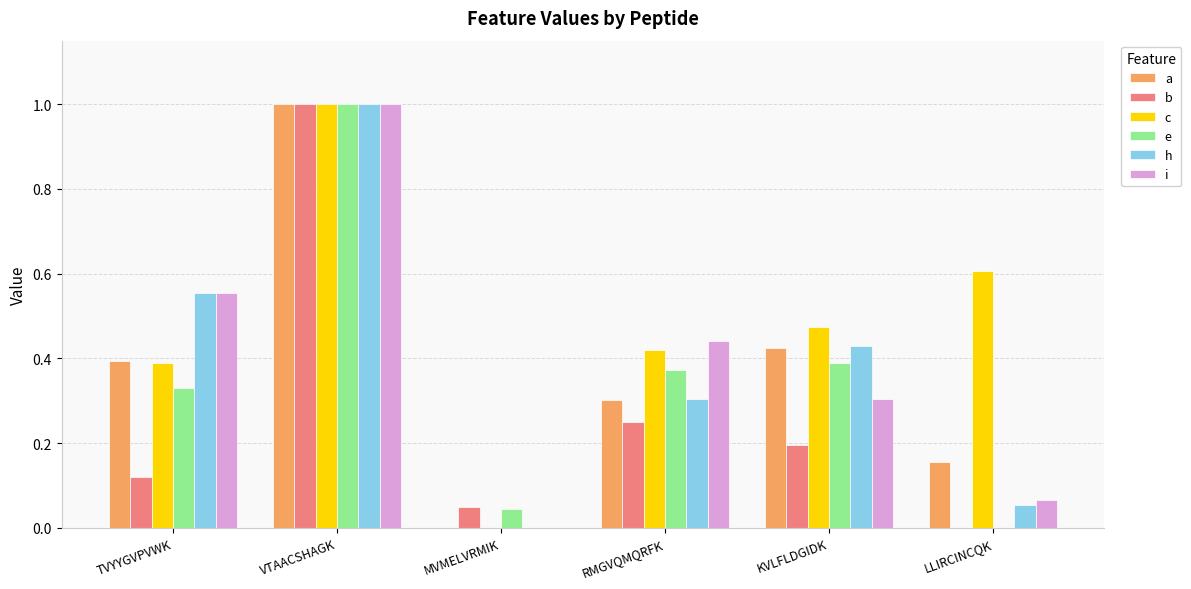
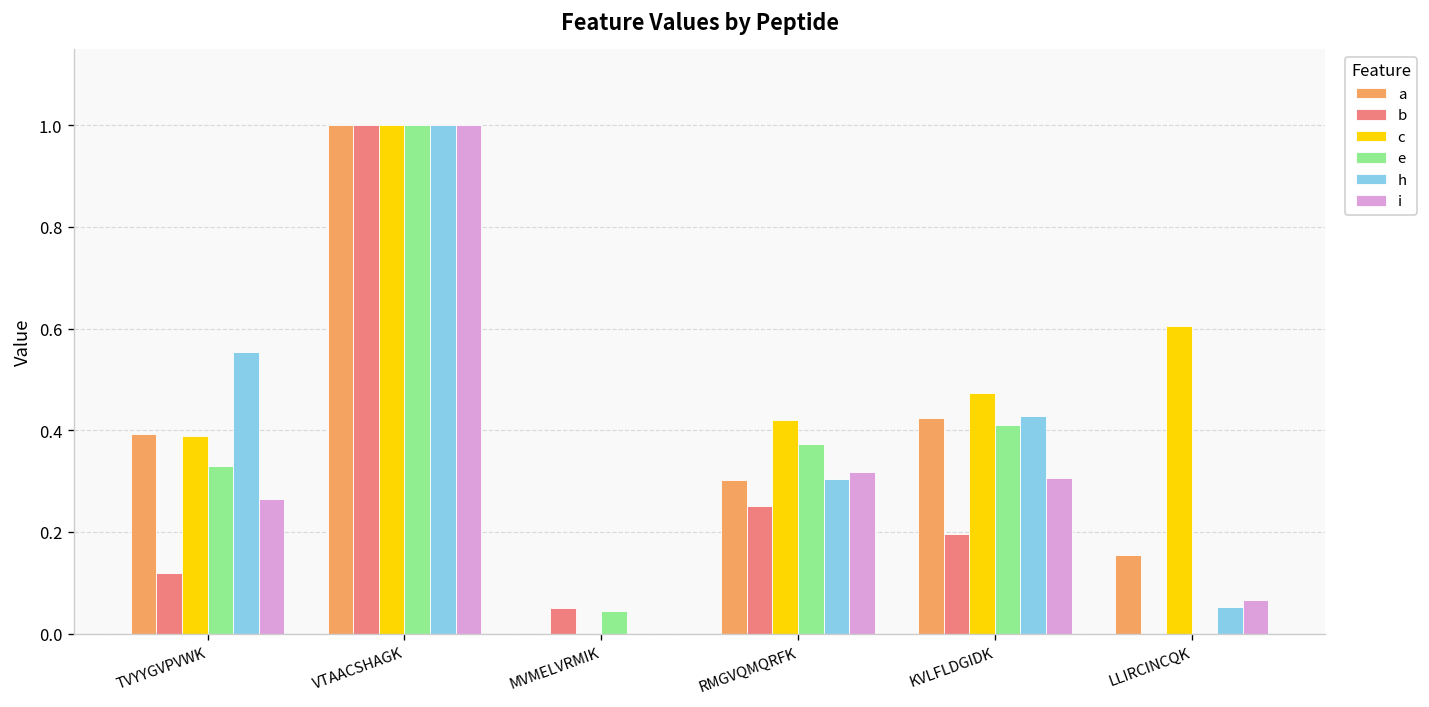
  {
    "c": {
      "TVYYGVPVWK": 0.39,
      "VTAACSHAGK": 1.00,
      "MVMELVRMIK": 0.00,
      "RMGVQMQRFK": 0.42,
      "KVLFLDGIDK": 0.47,
      "LLIRCINCQK": 0.61
    },
    "e": {
      "TVYYGVPVWK": 0.33,
      "VTAACSHAGK": 1.00,
      "MVMELVRMIK": 0.05,
      "RMGVQMQRFK": 0.37,
-     "KVLFLDGIDK": 0.39,
+     "KVLFLDGIDK": 0.41,
      "LLIRCINCQK": 0.00
    },
    "h": {
      "TVYYGVPVWK": 0.55,
      "VTAACSHAGK": 1.00,
      "MVMELVRMIK": 0.00,
      "RMGVQMQRFK": 0.30,
      "KVLFLDGIDK": 0.43,
      "LLIRCINCQK": 0.05
    },
    "i": {
-     "TVYYGVPVWK": 0.56,
+     "TVYYGVPVWK": 0.26,
      "VTAACSHAGK": 1.00,
      "MVMELVRMIK": 0.00,
-     "RMGVQMQRFK": 0.44,
+     "RMGVQMQRFK": 0.32,
      "KVLFLDGIDK": 0.31,
      "LLIRCINCQK": 0.07
    }
  }
